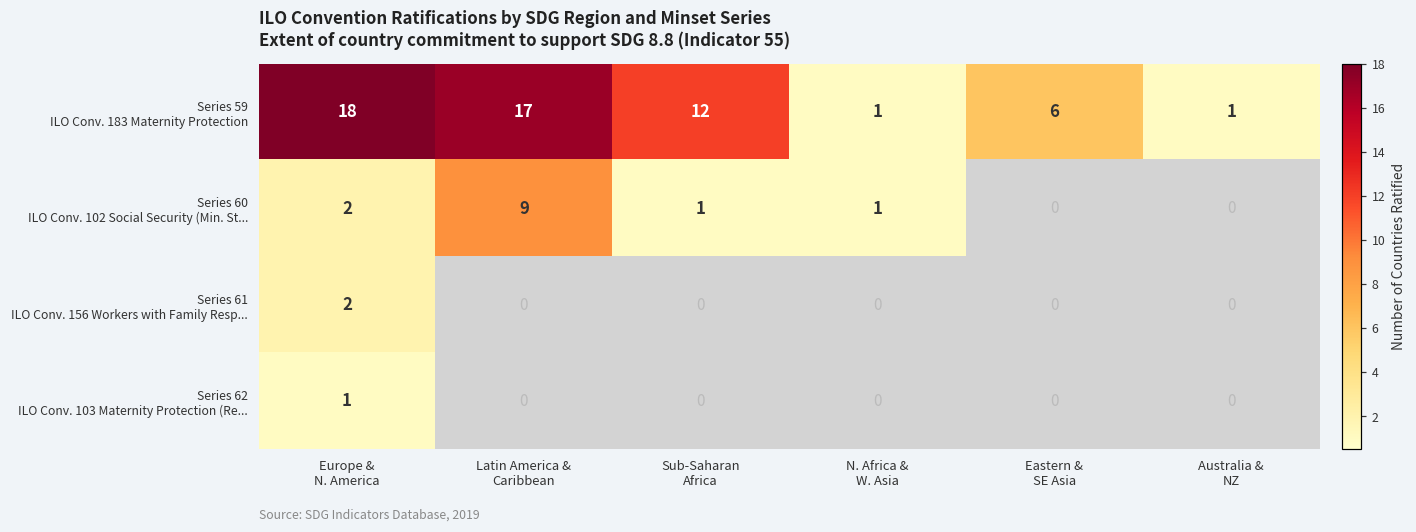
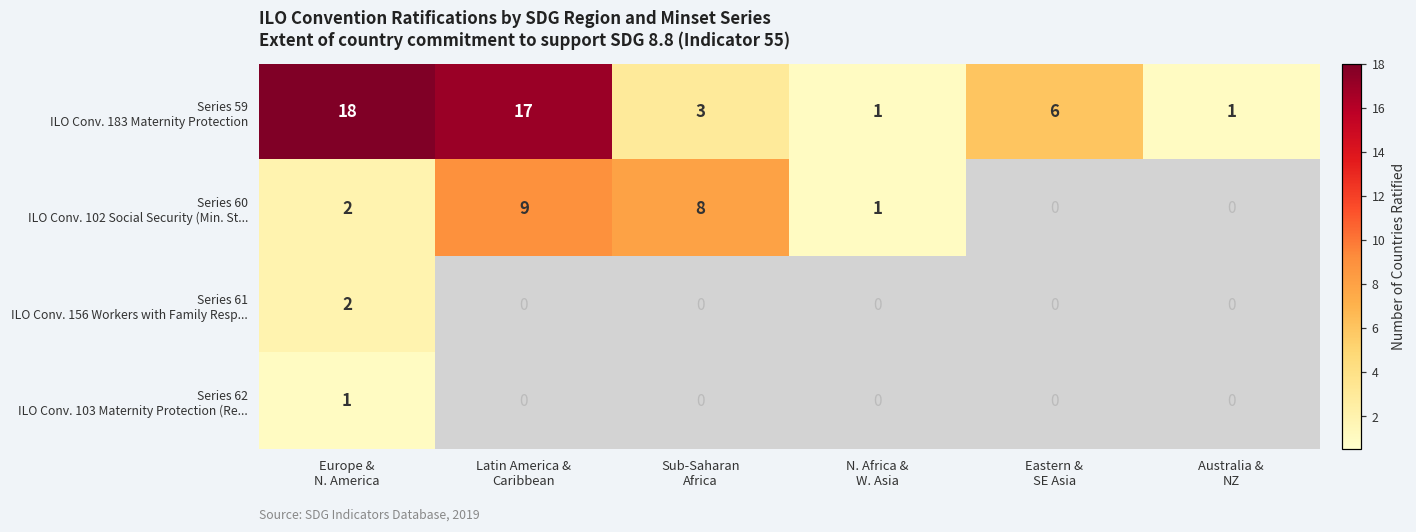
  {
    "Series 59 ILO Conv. 183 Maternity Protection": {
      "Europe & N. America": 18,
      "Latin America & Caribbean": 17,
-     "Sub-Saharan Africa": 12,
+     "Sub-Saharan Africa": 3,
      "N. Africa & W. Asia": 1,
      "Eastern & SE Asia": 6,
      "Australia & NZ": 1
    },
    "Series 60 ILO Conv. 102 Social Security (Min. St...": {
      "Europe & N. America": 2,
      "Latin America & Caribbean": 9,
-     "Sub-Saharan Africa": 1,
+     "Sub-Saharan Africa": 8,
      "N. Africa & W. Asia": 1
    },
    "Series 61 ILO Conv. 156 Workers with Family Resp...": {
      "Europe & N. America": 2
    },
    "Series 62 ILO Conv. 103 Maternity Protection (Re...": {
      "Europe & N. America": 1
    }
  }
